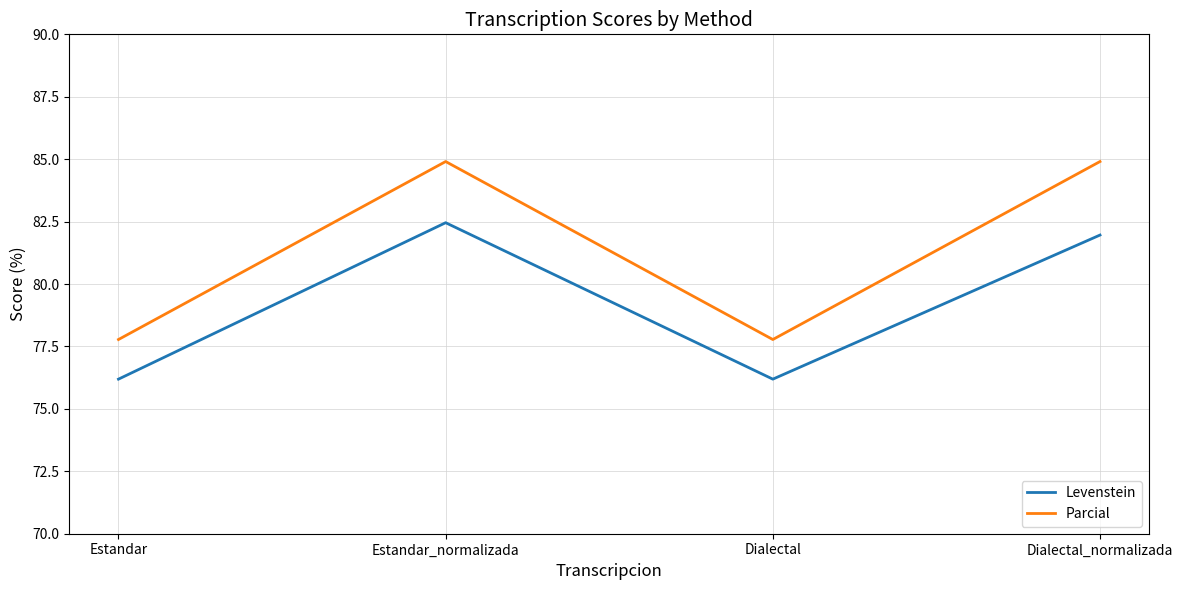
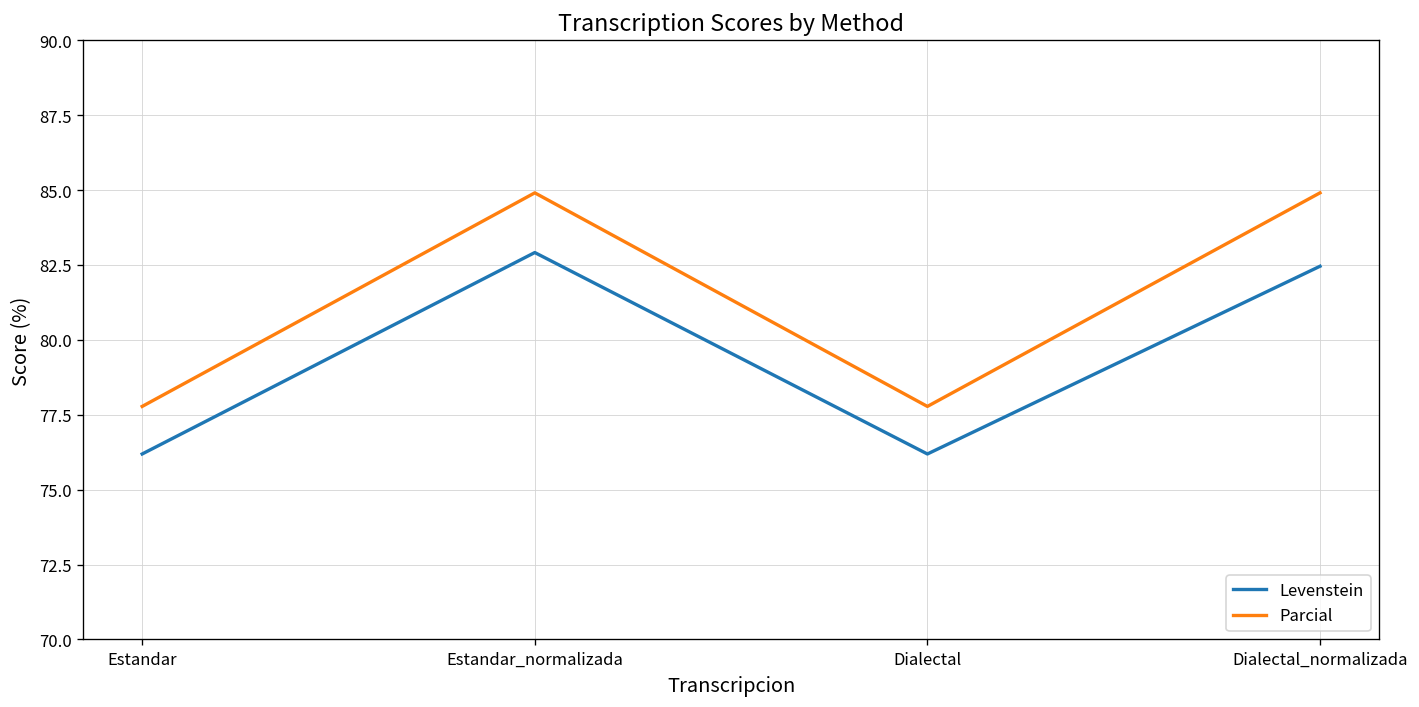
  {
    "Levenstein": {
      "Estandar": 76.2,
-     "Estandar_normalizada": 82.5,
+     "Estandar_normalizada": 82.9,
      "Dialectal": 76.2,
-     "Dialectal_normalizada": 82.0
+     "Dialectal_normalizada": 82.5
    },
    "Parcial": {
      "Estandar": 77.8,
      "Estandar_normalizada": 84.9,
      "Dialectal": 77.8,
      "Dialectal_normalizada": 84.9
    }
  }
